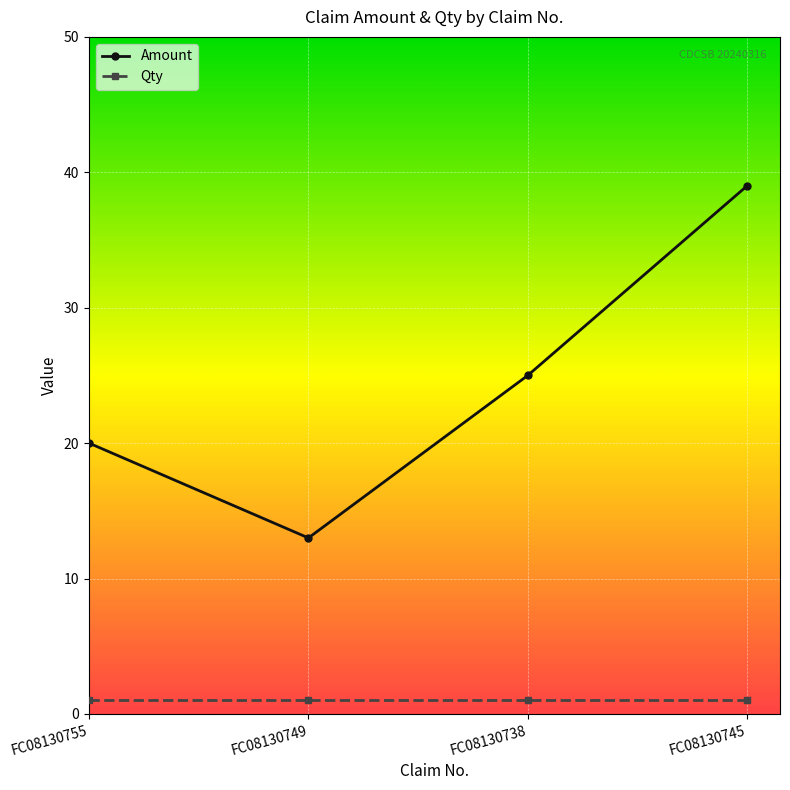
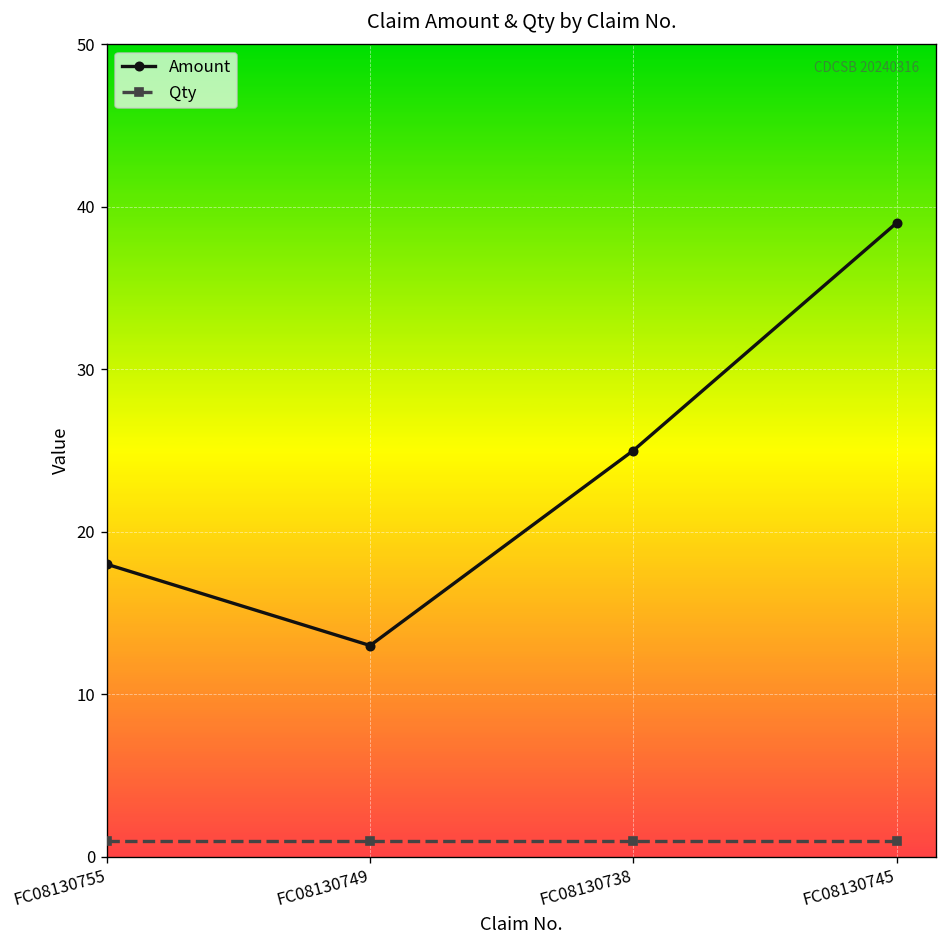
  {
    "Amount": {
-     "FC08130755": 20,
+     "FC08130755": 18,
      "FC08130749": 13,
      "FC08130738": 25,
      "FC08130745": 39
    },
    "Qty": {
      "FC08130755": 1,
      "FC08130749": 1,
      "FC08130738": 1,
      "FC08130745": 1
    }
  }
